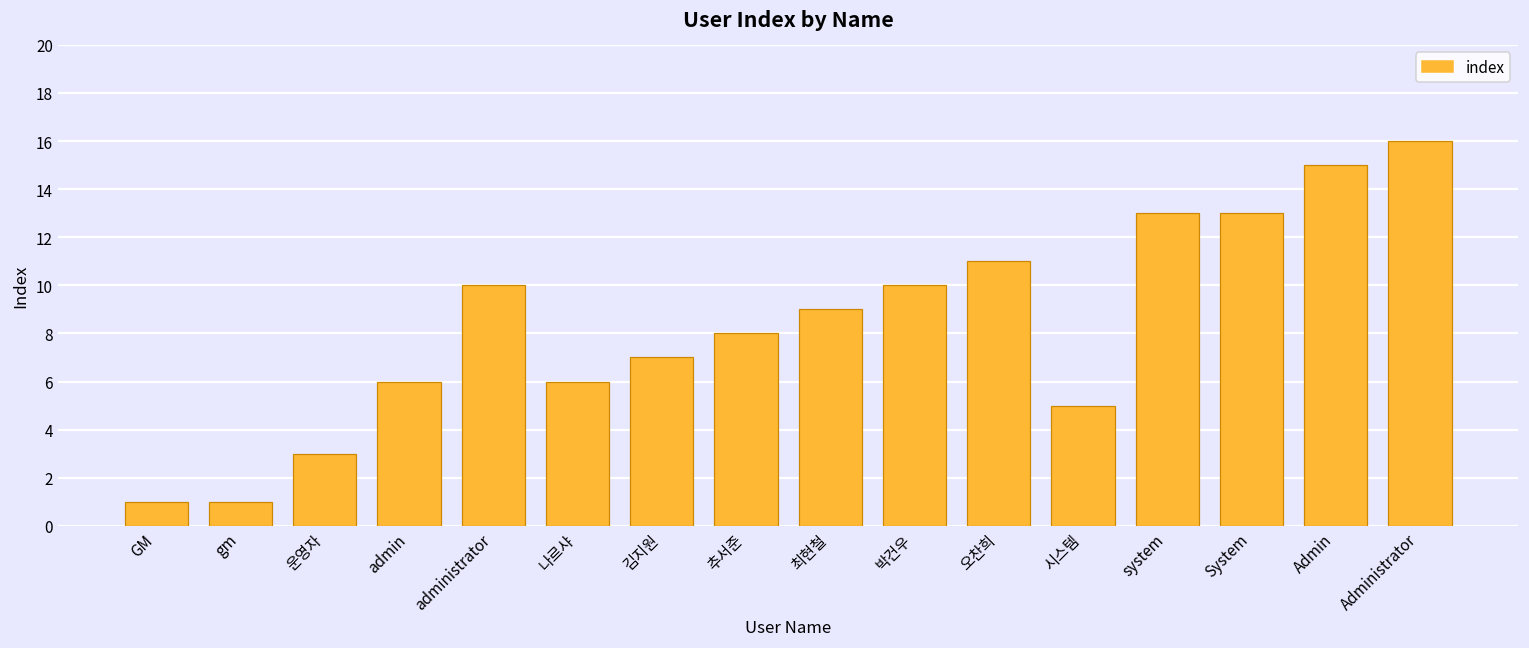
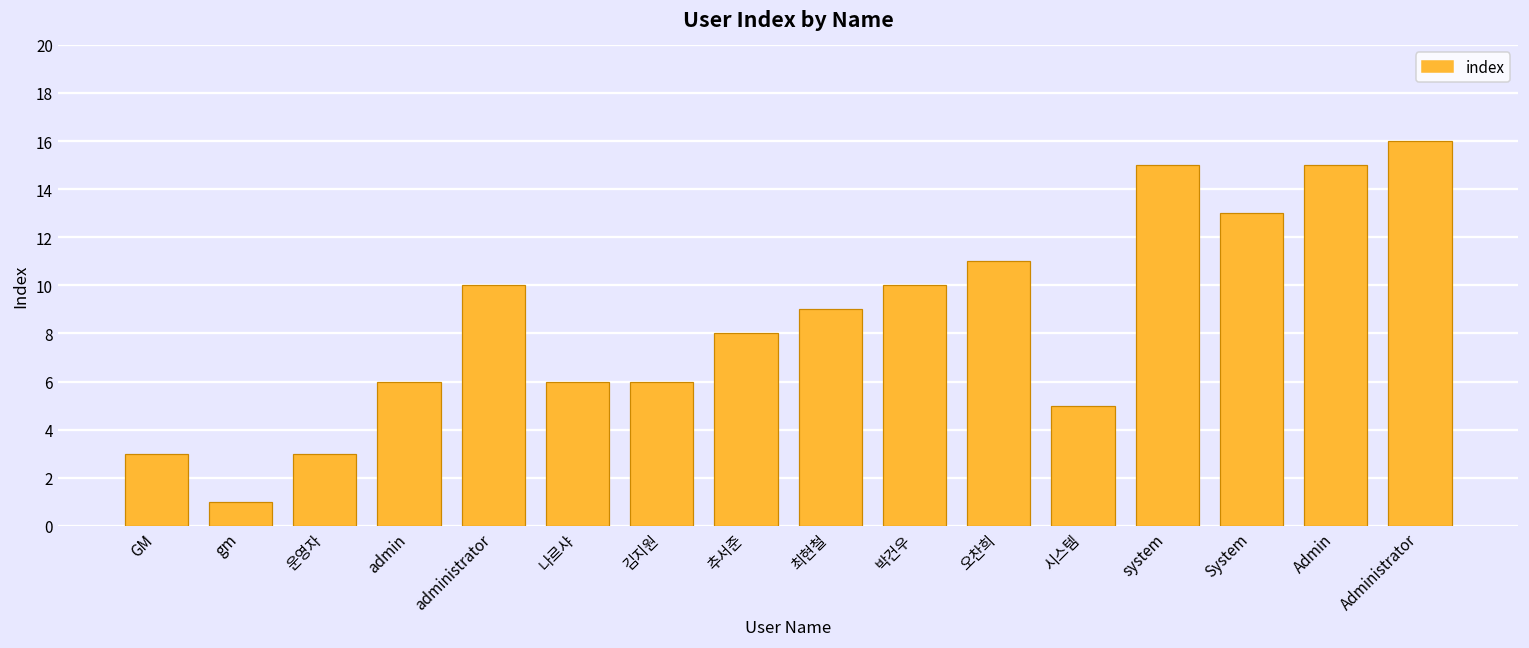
  {
-   "GM": 1,
+   "GM": 3,
    "gm": 1,
    "운영자": 3,
    "admin": 6,
    "administrator": 10,
    "나르샤": 6,
-   "김지원": 7,
+   "김지원": 6,
    "추서준": 8,
    "최현철": 9,
    "박건우": 10,
    "오찬희": 11,
    "시스템": 5,
-   "system": 13,
+   "system": 15,
    "System": 13,
    "Admin": 15,
    "Administrator": 16
  }
